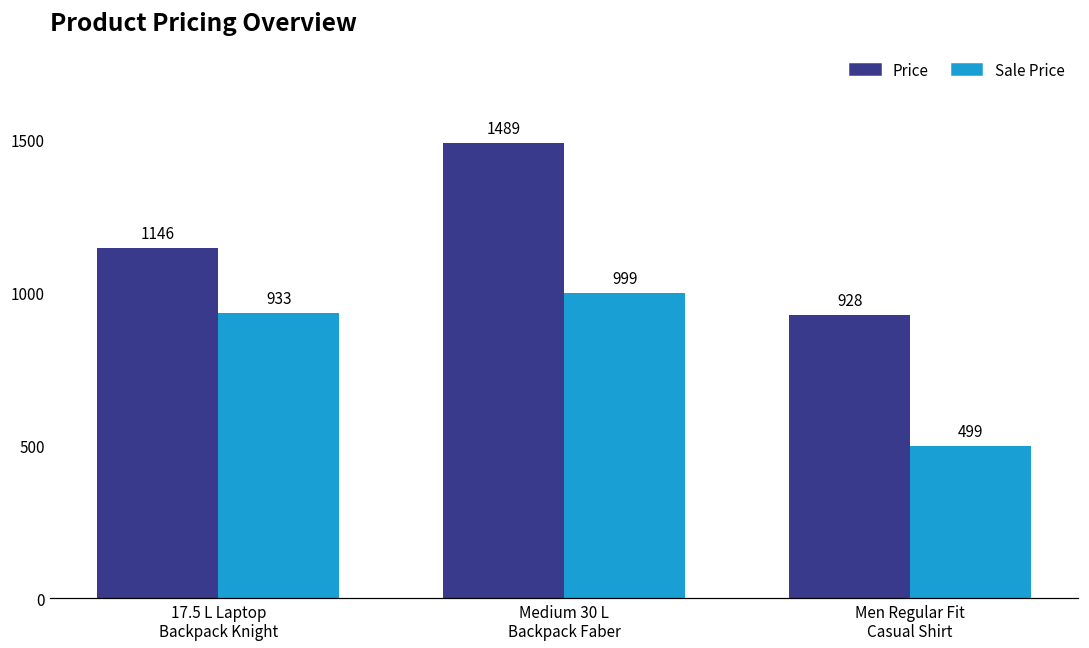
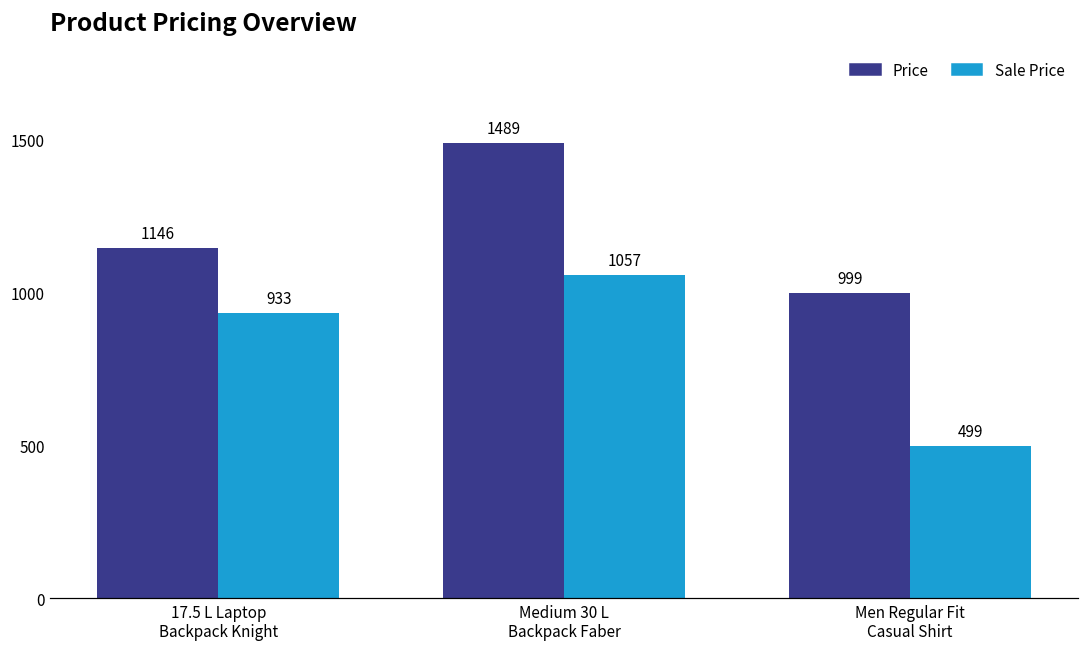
  {
    "Price": {
      "17.5 L Laptop Backpack Knight": 1146,
      "Medium 30 L Backpack Faber": 1489,
-     "Men Regular Fit Casual Shirt": 928
+     "Men Regular Fit Casual Shirt": 999
    },
    "Sale Price": {
      "17.5 L Laptop Backpack Knight": 933,
-     "Medium 30 L Backpack Faber": 999,
+     "Medium 30 L Backpack Faber": 1057,
      "Men Regular Fit Casual Shirt": 499
    }
  }
